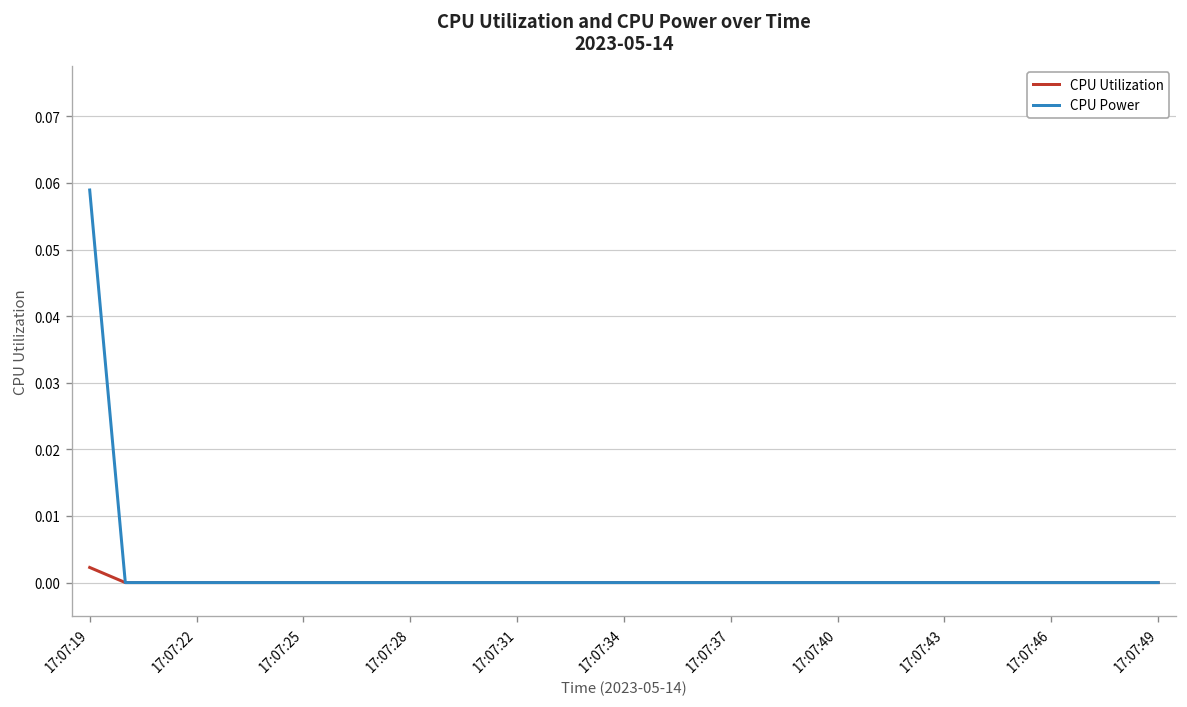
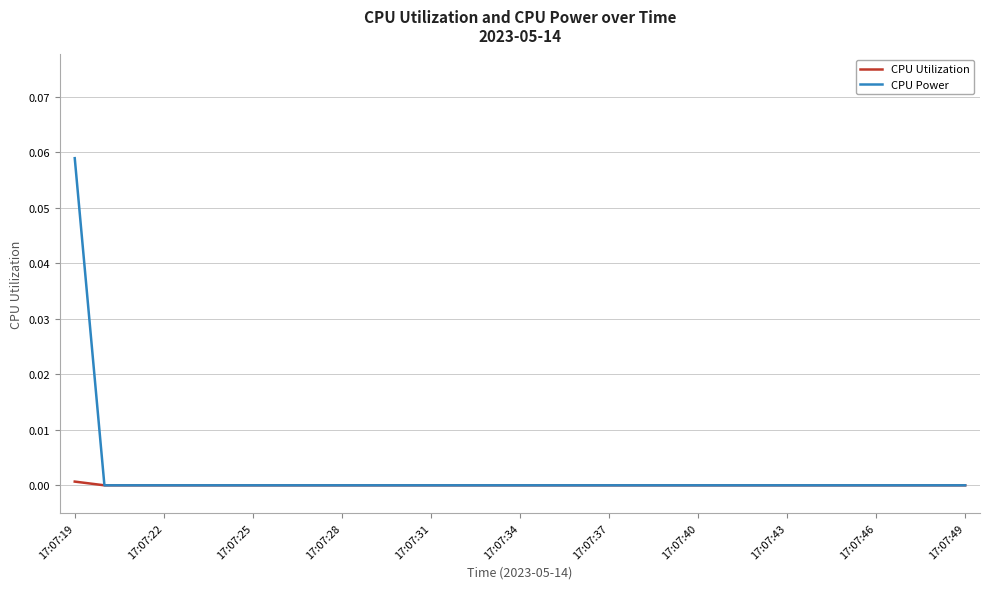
  {
    "CPU Utilization": {
-     "17:07:19": 0.002
+     "17:07:19": 0.001
    },
    "CPU Power": {
      "17:07:19": 0.059
    }
  }
